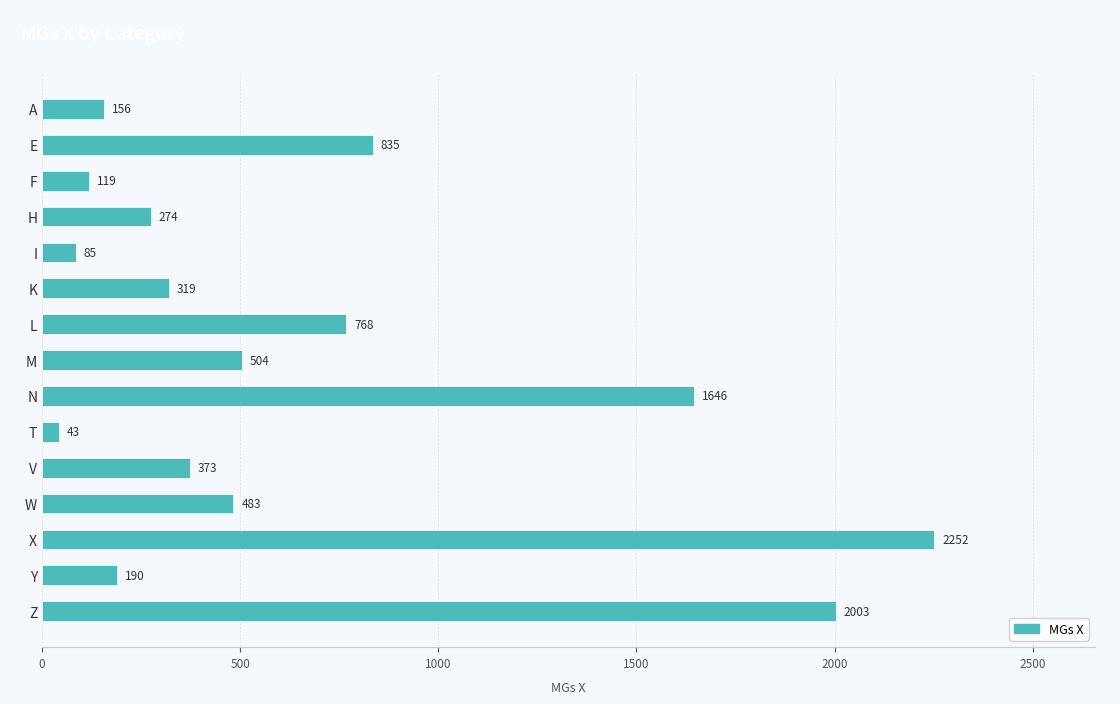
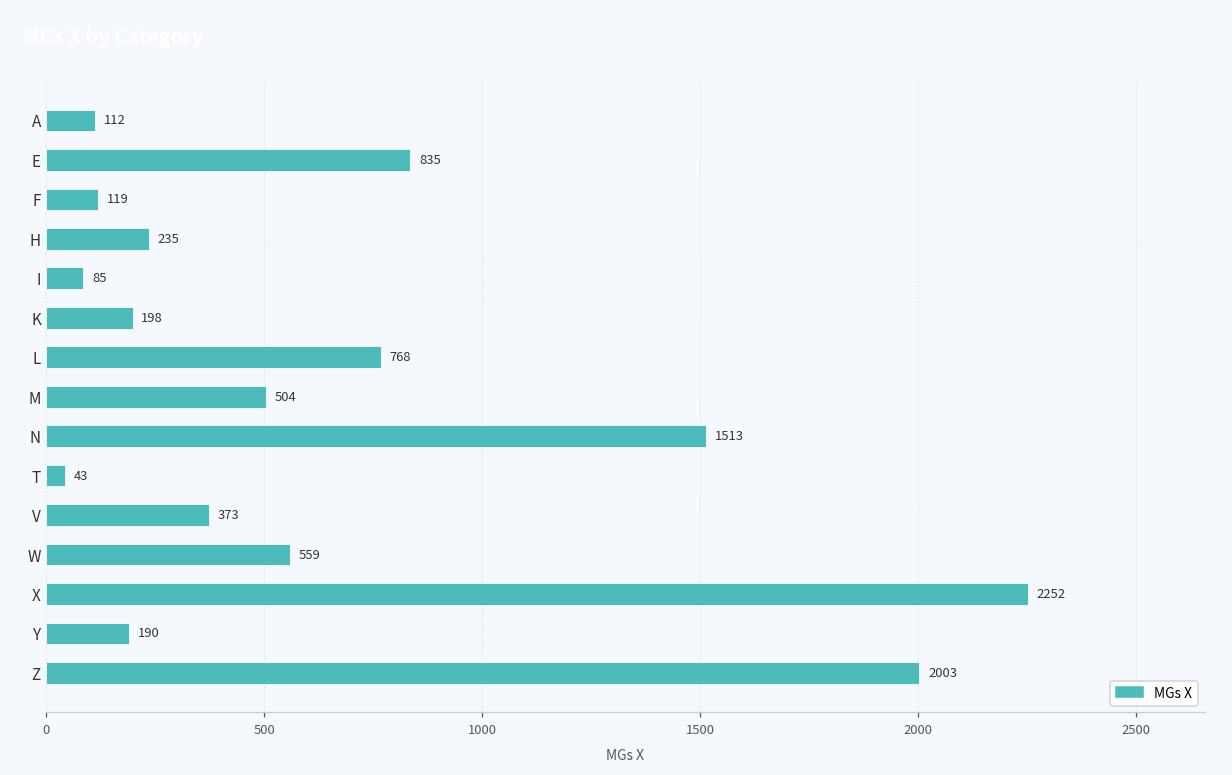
  {
-   "A": 156,
+   "A": 112,
    "E": 835,
    "F": 119,
-   "H": 274,
+   "H": 235,
    "I": 85,
-   "K": 319,
+   "K": 198,
    "L": 768,
    "M": 504,
-   "N": 1646,
+   "N": 1513,
    "T": 43,
    "V": 373,
-   "W": 483,
+   "W": 559,
    "X": 2252,
    "Y": 190,
    "Z": 2003
  }
